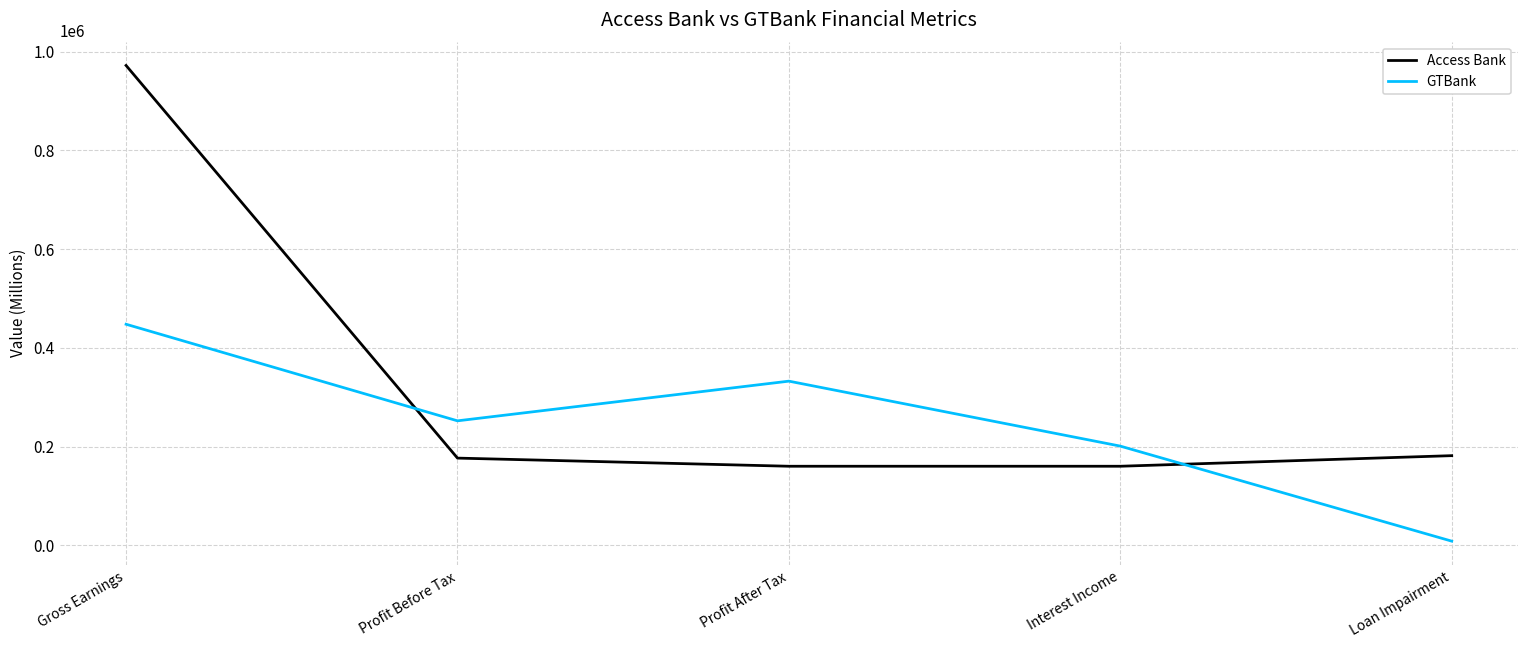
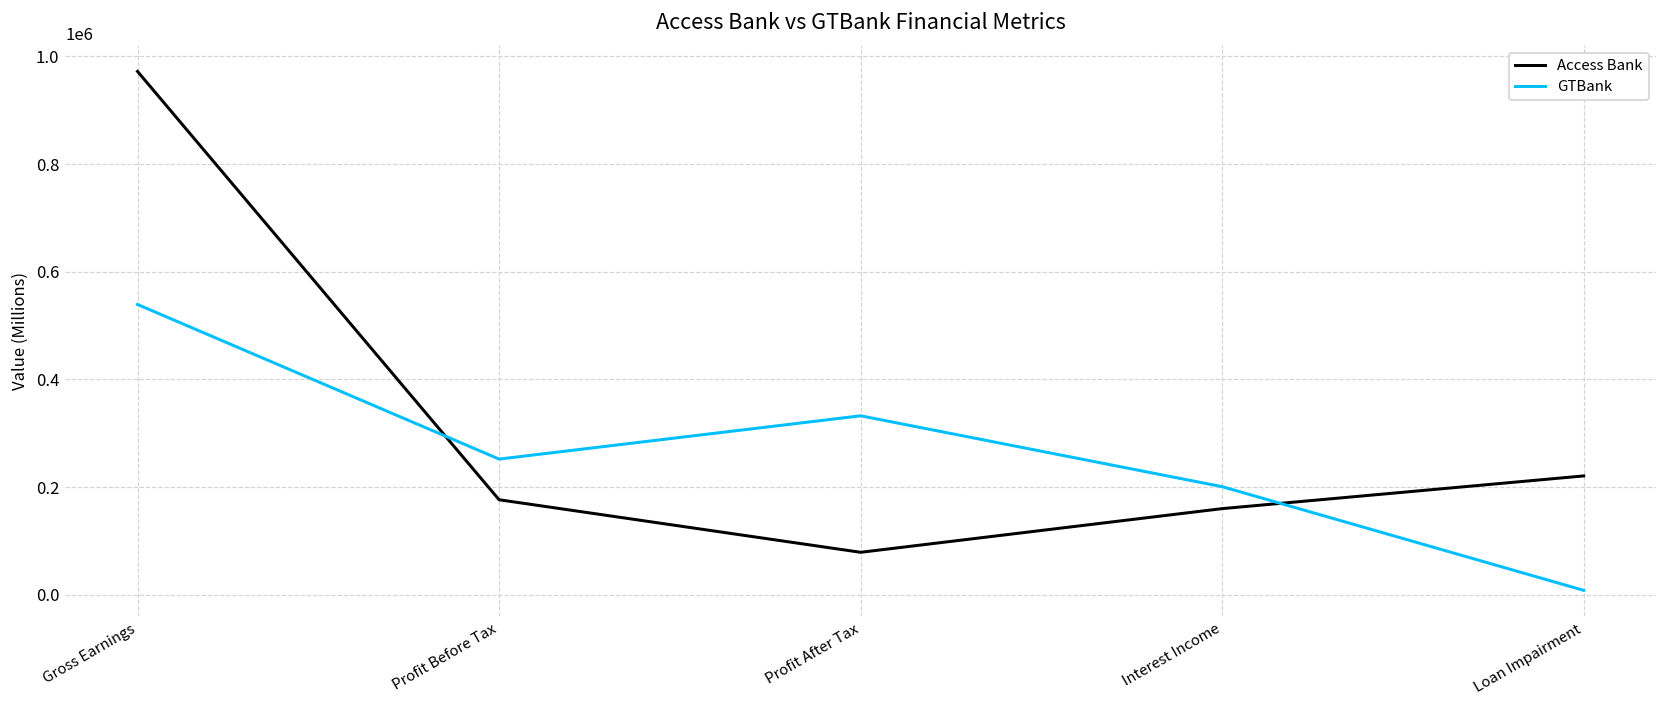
  {
    "Access Bank": {
      "Gross Earnings": 970000,
      "Profit Before Tax": 180000,
-     "Profit After Tax": 160000,
+     "Profit After Tax": 80000,
      "Interest Income": 160000,
-     "Loan Impairment": 180000
+     "Loan Impairment": 220000
    },
    "GTBank": {
-     "Gross Earnings": 450000,
+     "Gross Earnings": 540000,
      "Profit Before Tax": 250000,
      "Profit After Tax": 330000,
      "Interest Income": 200000,
      "Loan Impairment": 10000
    }
  }
